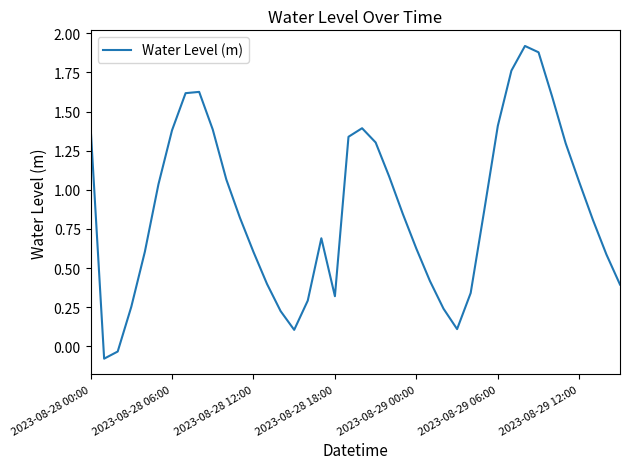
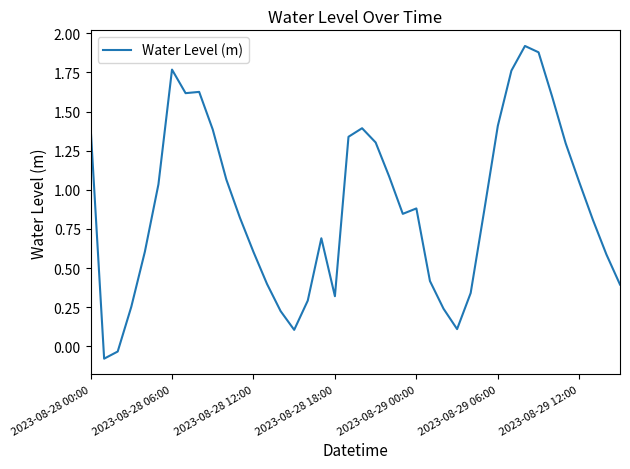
  {
    "2023-08-28 00:00": 1.41,
-   "2023-08-28 06:00": 1.38,
+   "2023-08-28 06:00": 1.77,
    "2023-08-28 12:00": 0.60,
    "2023-08-28 18:00": 0.32,
-   "2023-08-29 00:00": 0.62,
+   "2023-08-29 00:00": 0.88,
    "2023-08-29 06:00": 1.41,
    "2023-08-29 12:00": 1.05
  }
